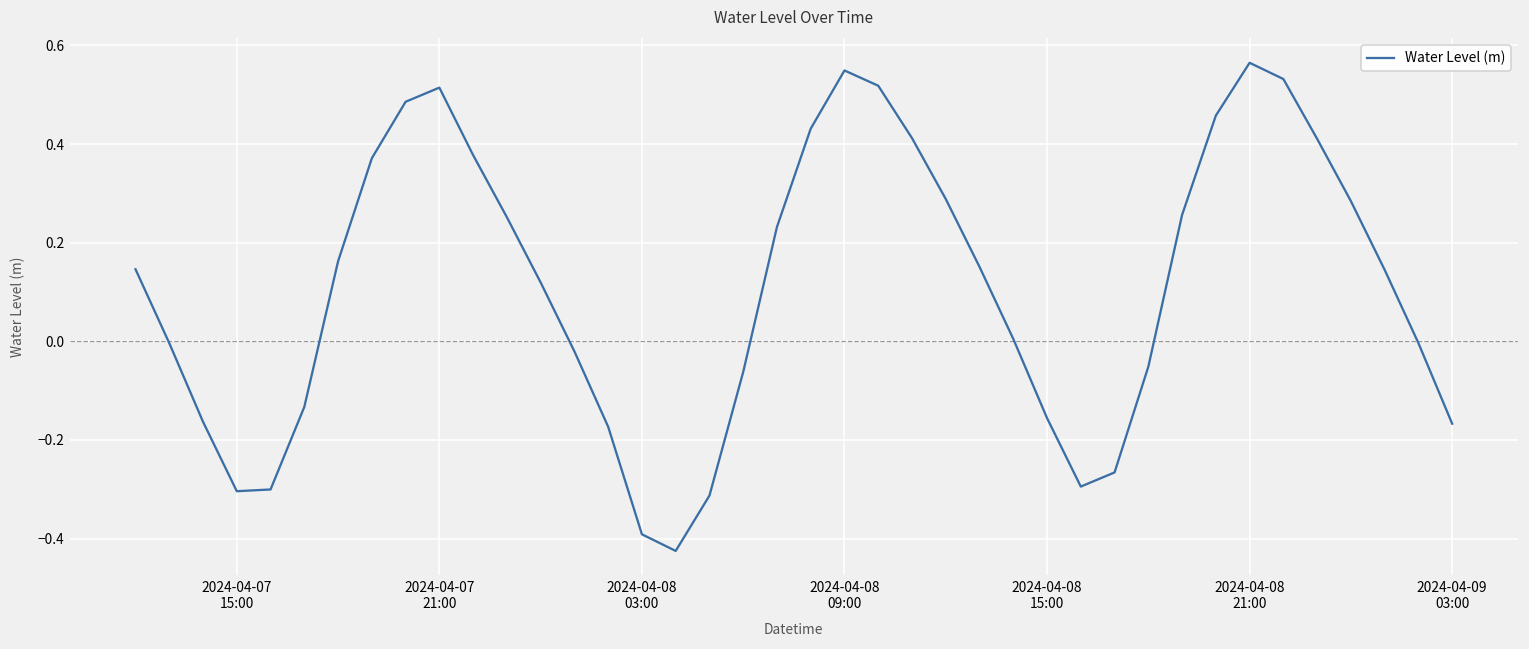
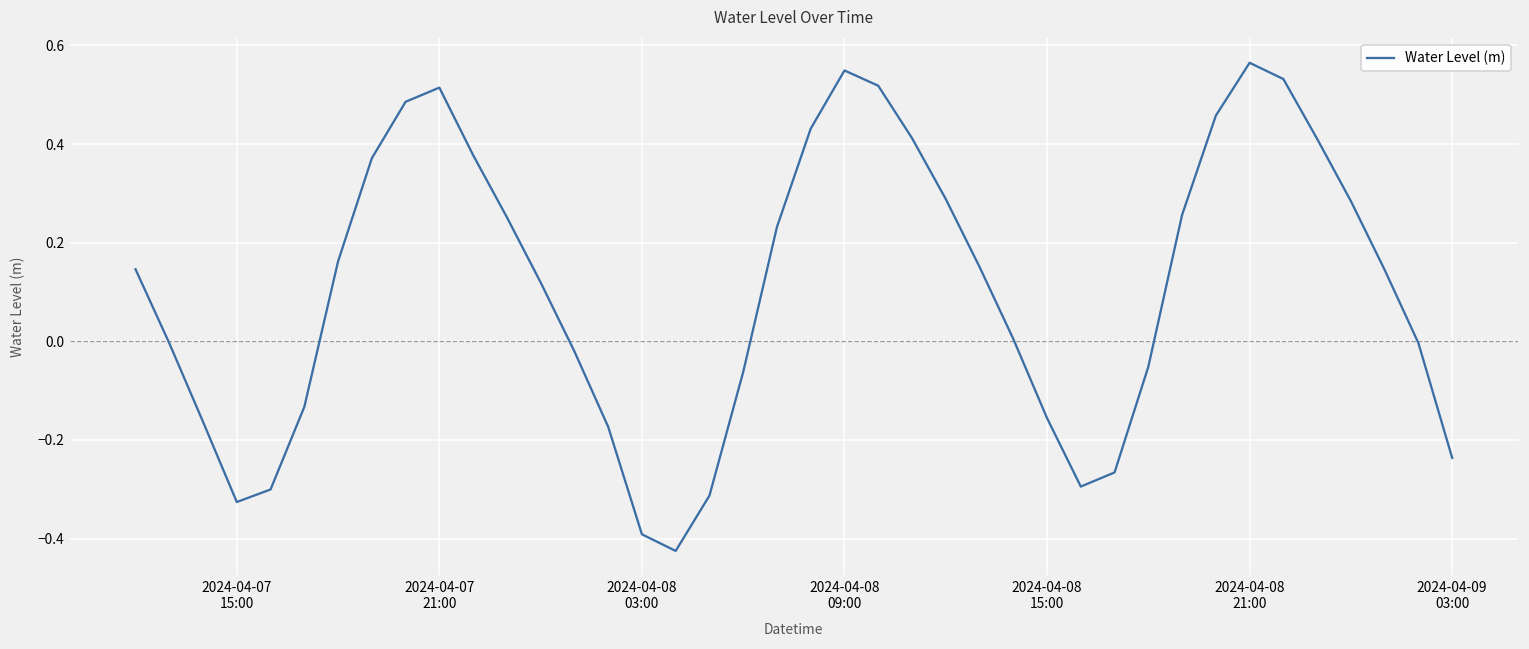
  {
-   "2024-04-07 15:00": -0.30,
+   "2024-04-07 15:00": -0.33,
    "2024-04-07 21:00": 0.51,
    "2024-04-08 03:00": -0.39,
    "2024-04-08 09:00": 0.55,
    "2024-04-08 15:00": -0.16,
    "2024-04-08 21:00": 0.56,
-   "2024-04-09 03:00": -0.17
+   "2024-04-09 03:00": -0.24
  }
